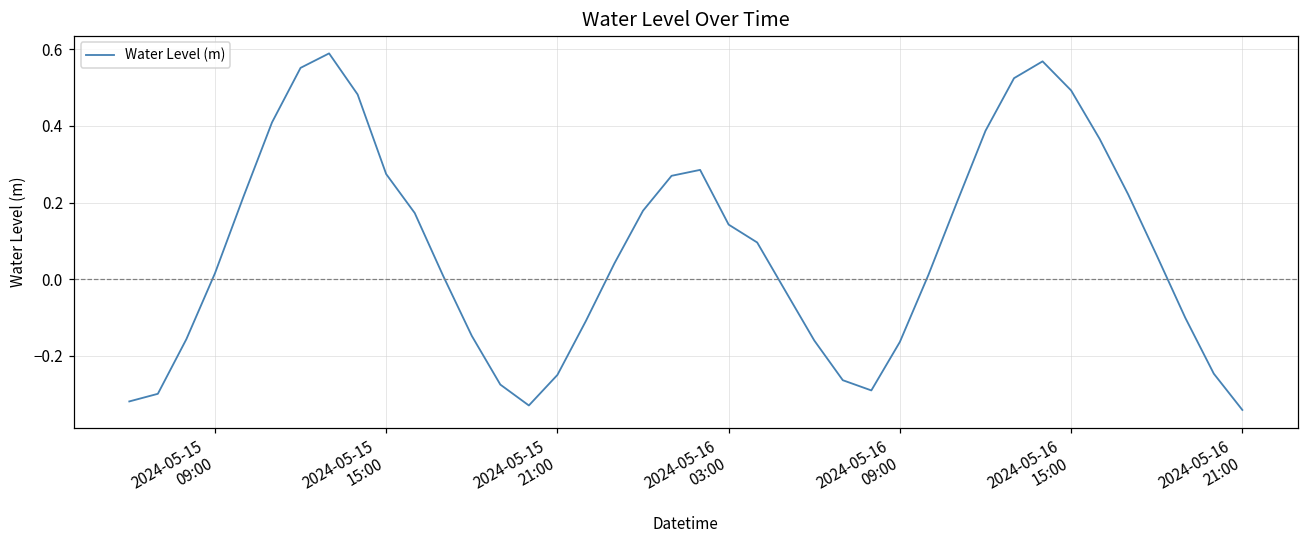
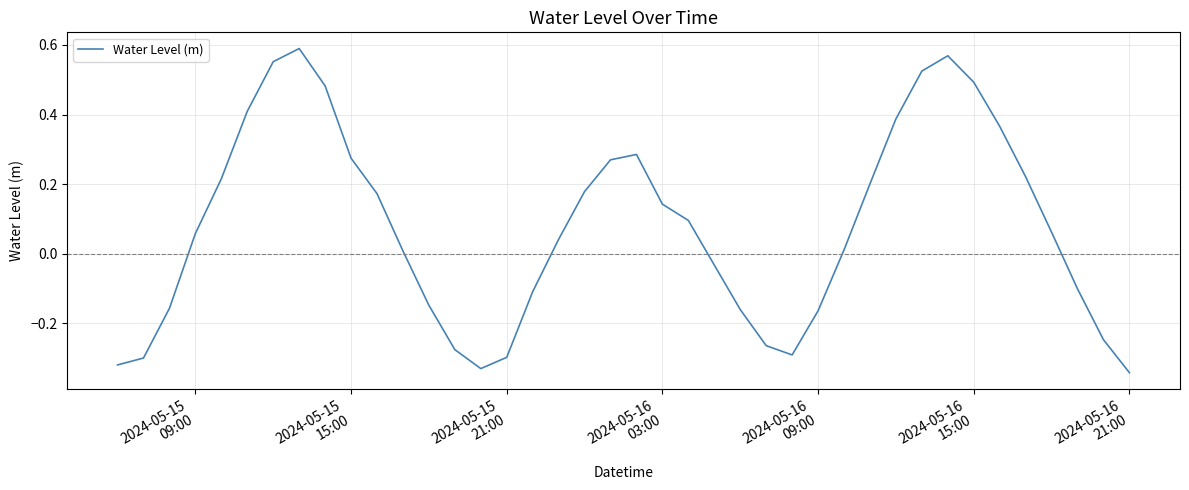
  {
-   "2024-05-15 09:00": 0.02,
+   "2024-05-15 09:00": 0.06,
    "2024-05-15 15:00": 0.27,
-   "2024-05-15 21:00": -0.25,
+   "2024-05-15 21:00": -0.30,
    "2024-05-16 03:00": 0.14,
    "2024-05-16 09:00": -0.16,
    "2024-05-16 15:00": 0.49,
    "2024-05-16 21:00": -0.34
  }
